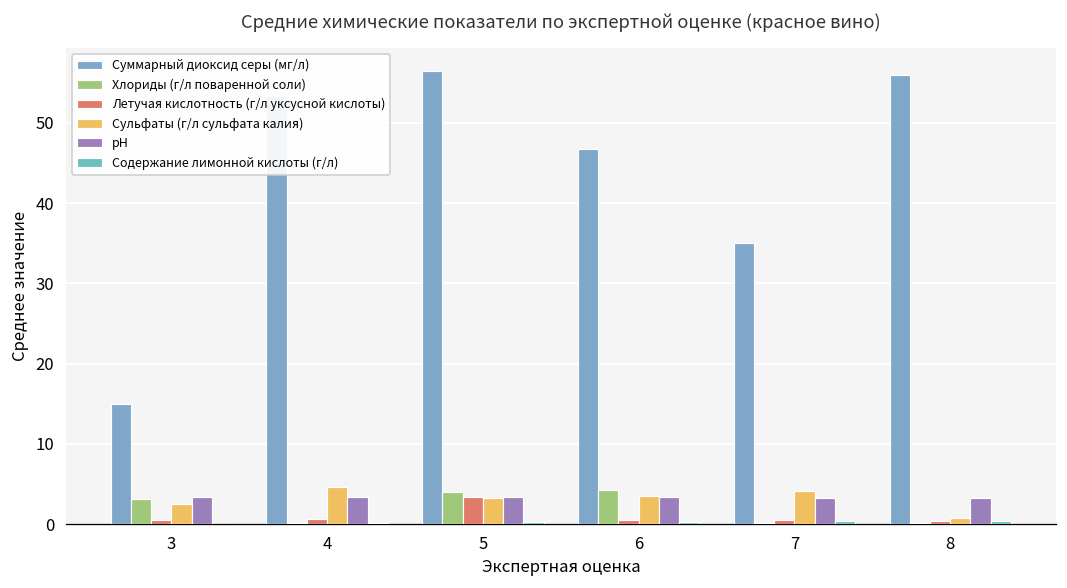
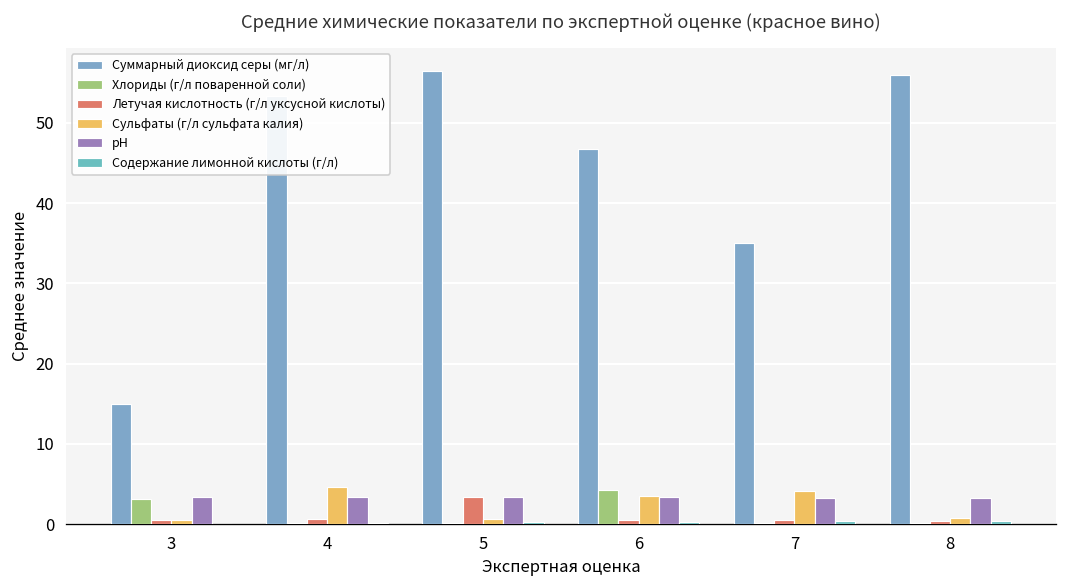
  {
    "Хлориды (г/л поваренной соли)": {
      "3": 3,
-     "5": 4,
+     "5": 0,
      "6": 4
    },
    "Летучая кислотность (г/л уксусной кислоты)": {
      "3": 1,
      "4": 1,
      "5": 3,
      "6": 1,
      "7": 1,
      "8": 0
    },
    "Сульфаты (г/л сульфата калия)": {
-     "3": 3,
+     "3": 0,
      "4": 5,
-     "5": 3,
+     "5": 1,
      "6": 3,
      "7": 4,
      "8": 1
    }
  }
